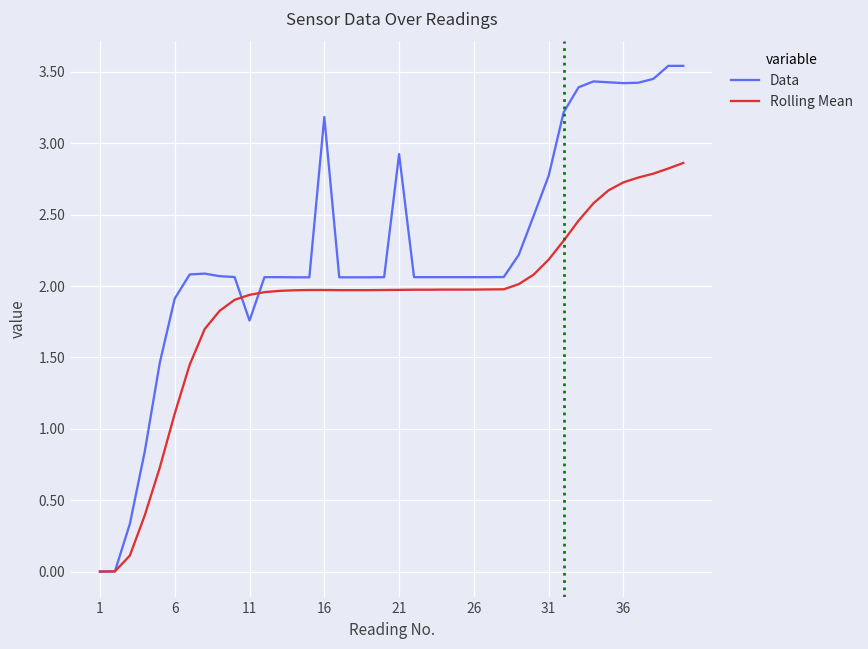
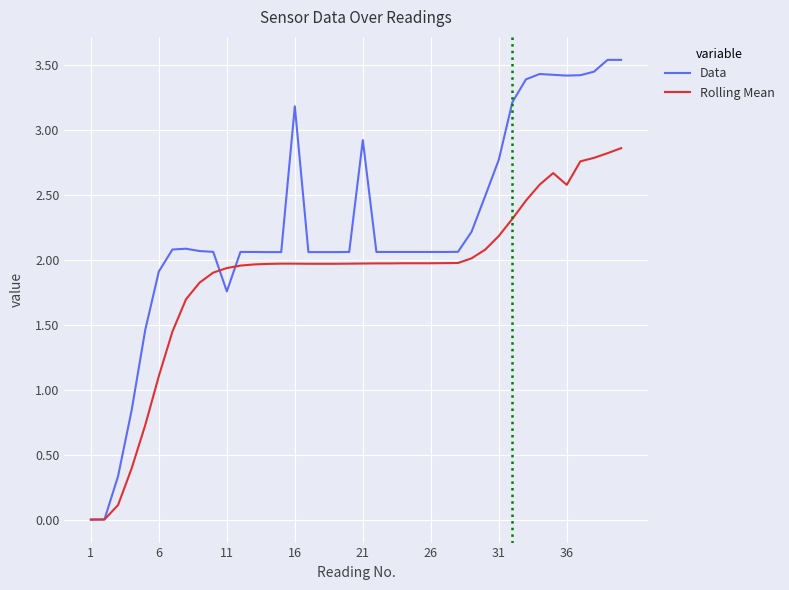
  {
    "Data": {
      "6": 1.91,
      "11": 1.76,
      "16": 3.18,
      "21": 2.92,
      "26": 2.06,
      "31": 2.77,
      "36": 3.42
    },
    "Rolling Mean": {
      "6": 1.11,
      "11": 1.94,
      "16": 1.97,
      "21": 1.97,
      "26": 1.98,
      "31": 2.19,
-     "36": 2.73
+     "36": 2.58
    }
  }
